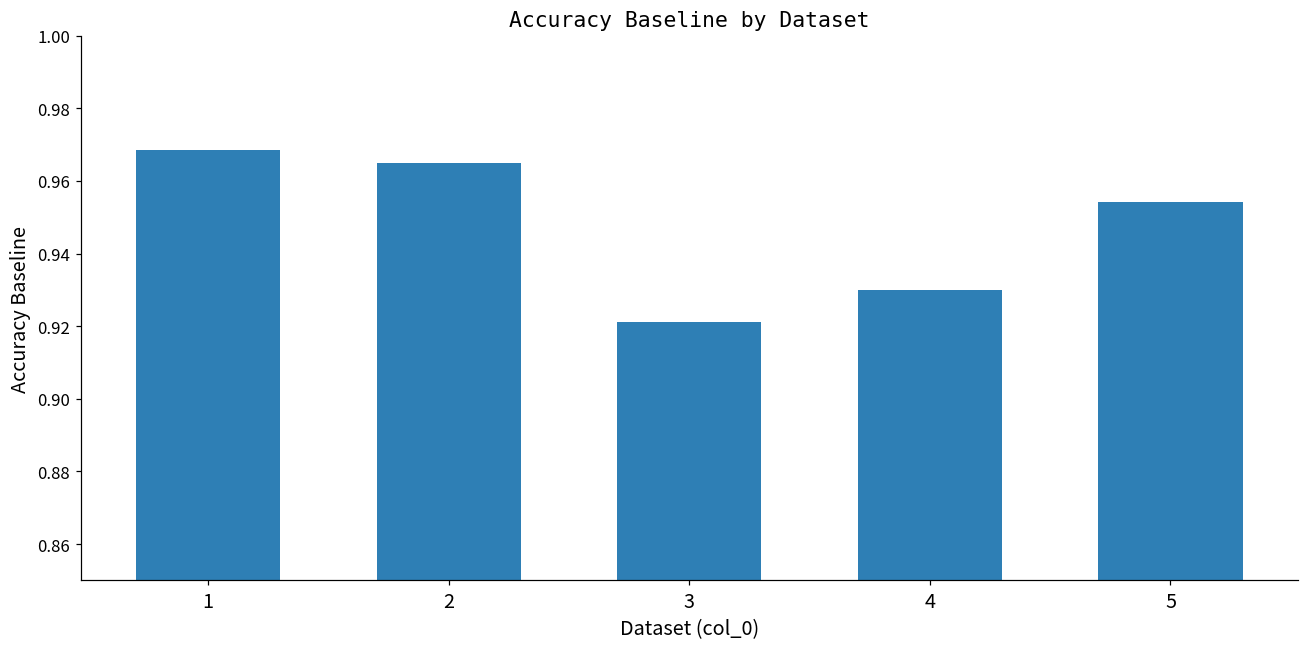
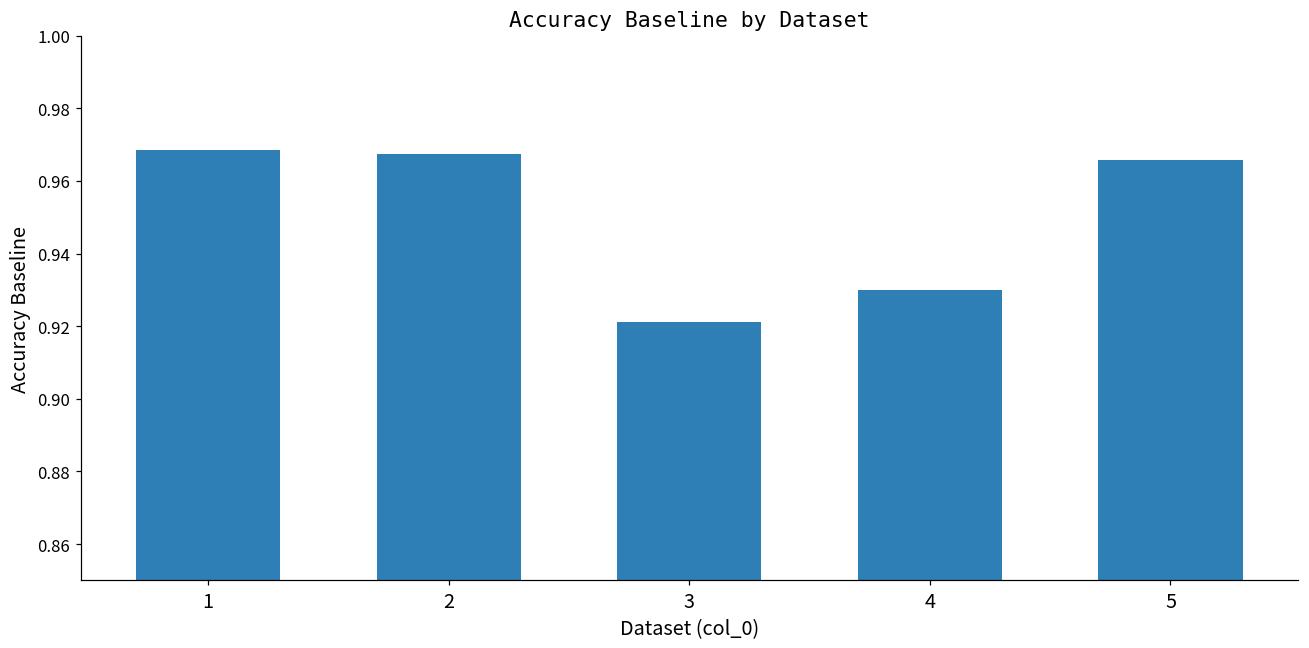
  {
    "1": 0.968,
-   "2": 0.965,
+   "2": 0.967,
    "3": 0.921,
    "4": 0.930,
-   "5": 0.954
+   "5": 0.966
  }
